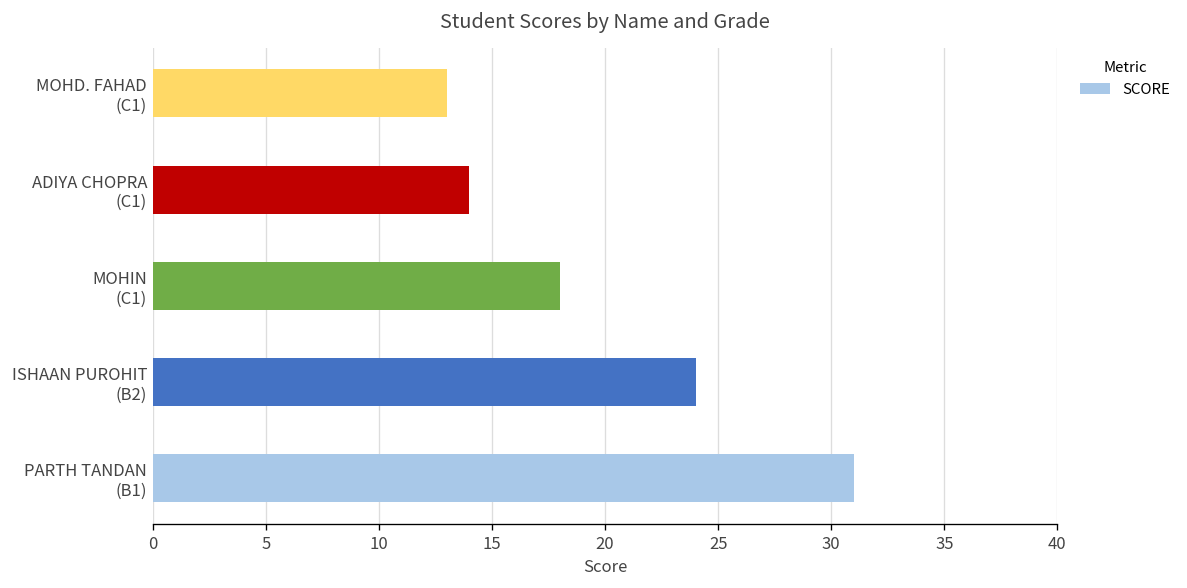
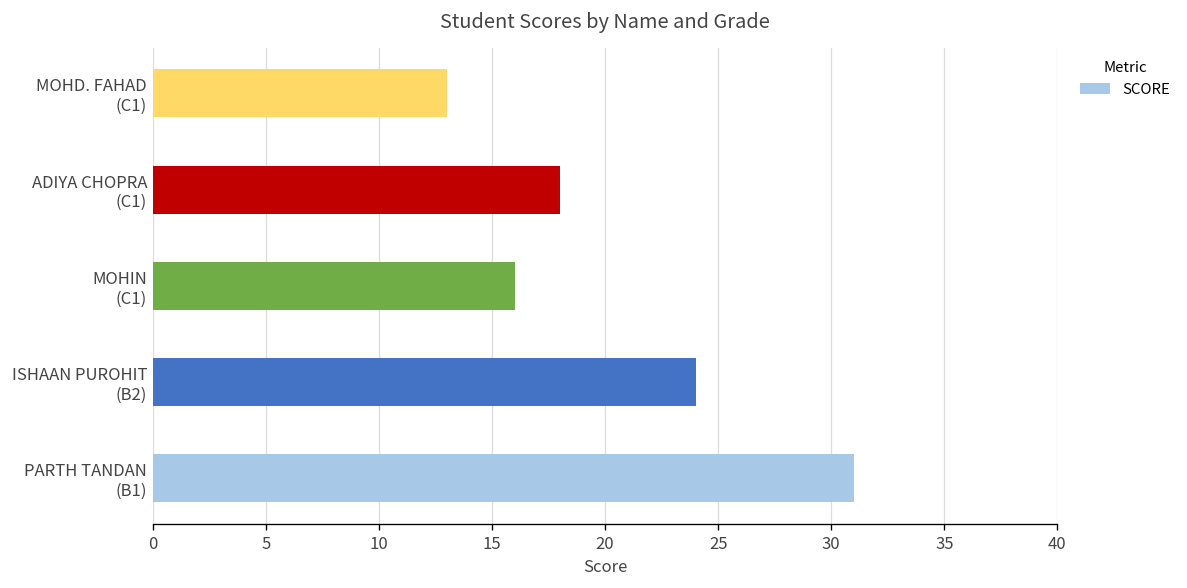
  {
    "MOHD. FAHAD (C1)": 13,
-   "ADIYA CHOPRA (C1)": 14,
-   "MOHIN (C1)": 18,
+   "ADIYA CHOPRA (C1)": 18,
+   "MOHIN (C1)": 16,
    "ISHAAN PUROHIT (B2)": 24,
    "PARTH TANDAN (B1)": 31
  }
